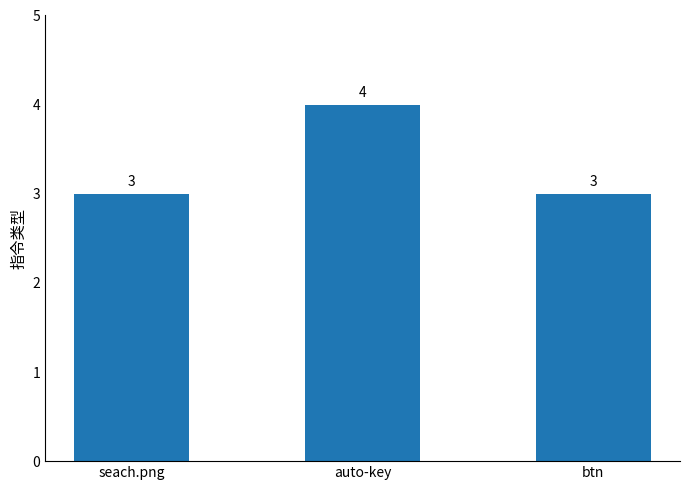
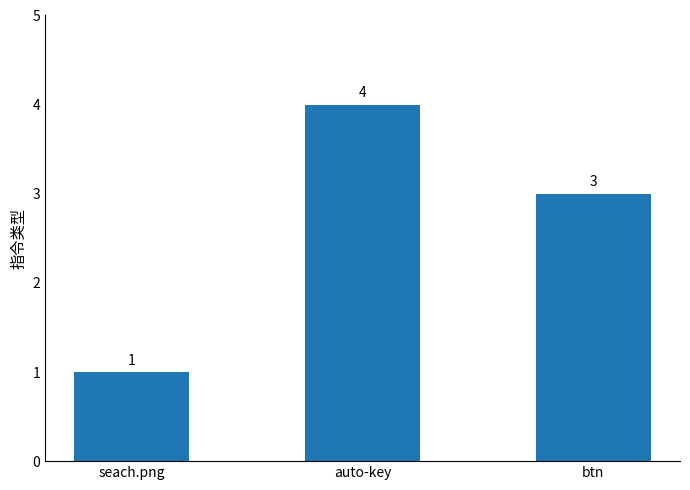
  {
-   "seach.png": 3,
+   "seach.png": 1,
    "auto-key": 4,
    "btn": 3
  }
